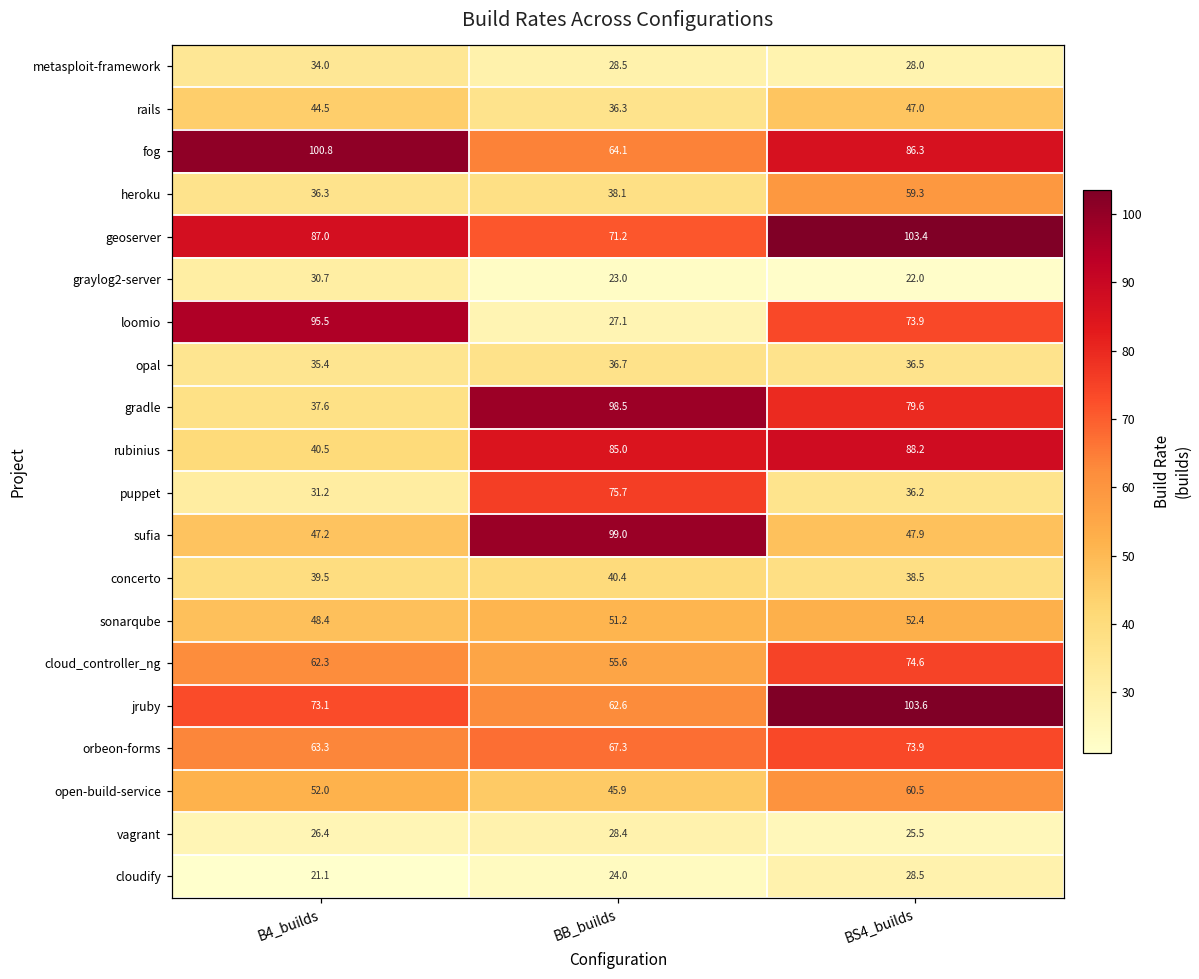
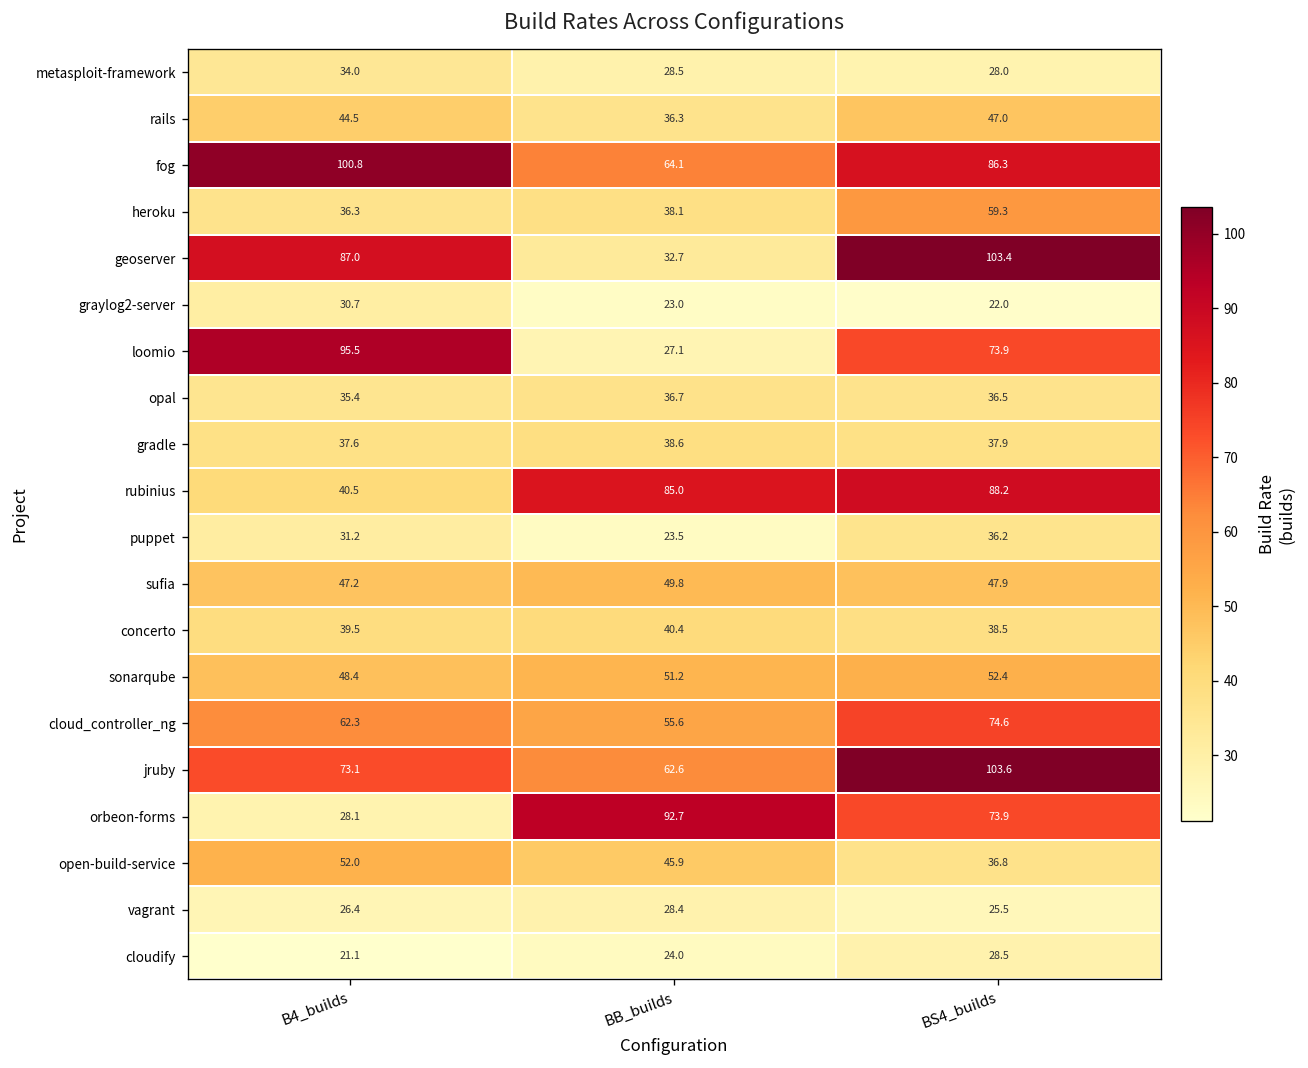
  {
    "metasploit-framework": {
      "B4_builds": 34.0,
      "BB_builds": 28.5,
      "BS4_builds": 28.0
    },
    "rails": {
      "B4_builds": 44.5,
      "BB_builds": 36.3,
      "BS4_builds": 47.0
    },
    "fog": {
      "B4_builds": 100.8,
      "BB_builds": 64.1,
      "BS4_builds": 86.3
    },
    "heroku": {
      "B4_builds": 36.3,
      "BB_builds": 38.1,
      "BS4_builds": 59.3
    },
    "geoserver": {
      "B4_builds": 87.0,
-     "BB_builds": 71.2,
+     "BB_builds": 32.7,
      "BS4_builds": 103.4
    },
    "graylog2-server": {
      "B4_builds": 30.7,
      "BB_builds": 23.0,
      "BS4_builds": 22.0
    },
    "loomio": {
      "B4_builds": 95.5,
      "BB_builds": 27.1,
      "BS4_builds": 73.9
    },
    "opal": {
      "B4_builds": 35.4,
      "BB_builds": 36.7,
      "BS4_builds": 36.5
    },
    "gradle": {
      "B4_builds": 37.6,
-     "BB_builds": 98.5,
-     "BS4_builds": 79.6
+     "BB_builds": 38.6,
+     "BS4_builds": 37.9
    },
    "rubinius": {
      "B4_builds": 40.5,
      "BB_builds": 85.0,
      "BS4_builds": 88.2
    },
    "puppet": {
      "B4_builds": 31.2,
-     "BB_builds": 75.7,
+     "BB_builds": 23.5,
      "BS4_builds": 36.2
    },
    "sufia": {
      "B4_builds": 47.2,
-     "BB_builds": 99.0,
+     "BB_builds": 49.8,
      "BS4_builds": 47.9
    },
    "concerto": {
      "B4_builds": 39.5,
      "BB_builds": 40.4,
      "BS4_builds": 38.5
    },
    "sonarqube": {
      "B4_builds": 48.4,
      "BB_builds": 51.2,
      "BS4_builds": 52.4
    },
    "cloud_controller_ng": {
      "B4_builds": 62.3,
      "BB_builds": 55.6,
      "BS4_builds": 74.6
    },
    "jruby": {
      "B4_builds": 73.1,
      "BB_builds": 62.6,
      "BS4_builds": 103.6
    },
    "orbeon-forms": {
-     "B4_builds": 63.3,
-     "BB_builds": 67.3,
+     "B4_builds": 28.1,
+     "BB_builds": 92.7,
      "BS4_builds": 73.9
    },
    "open-build-service": {
      "B4_builds": 52.0,
      "BB_builds": 45.9,
-     "BS4_builds": 60.5
+     "BS4_builds": 36.8
    },
    "vagrant": {
      "B4_builds": 26.4,
      "BB_builds": 28.4,
      "BS4_builds": 25.5
    },
    "cloudify": {
      "B4_builds": 21.1,
      "BB_builds": 24.0,
      "BS4_builds": 28.5
    }
  }
